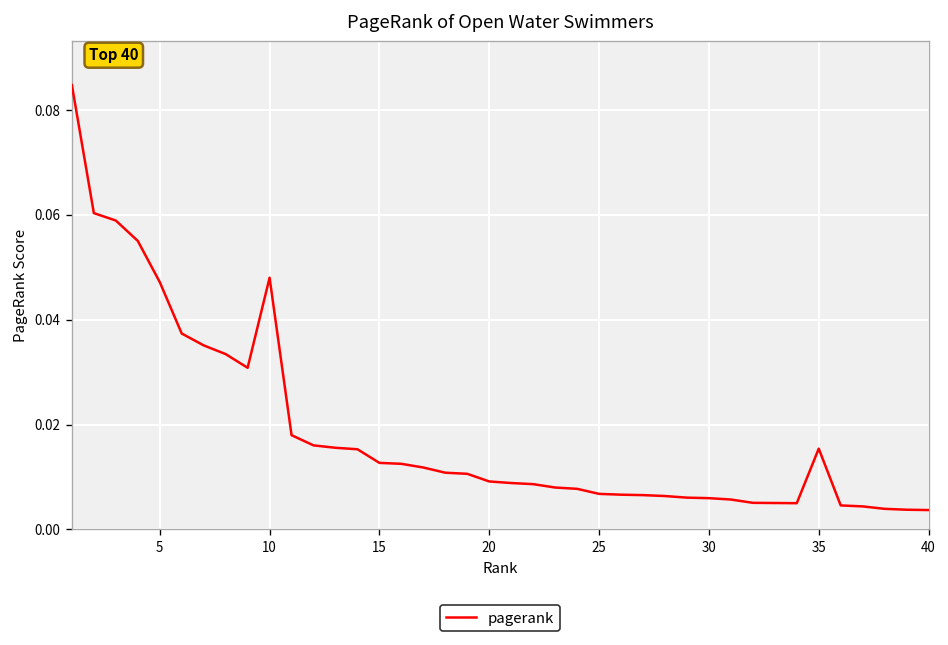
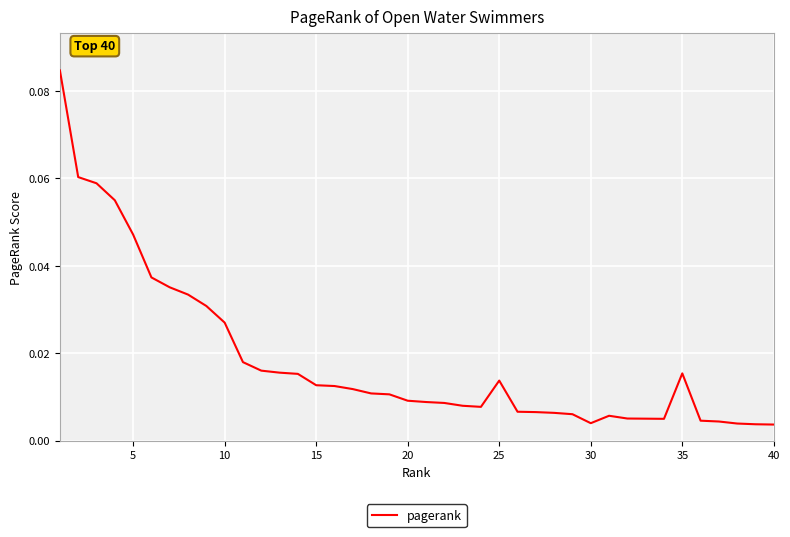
  {
    "5": 0.047,
-   "10": 0.048,
+   "10": 0.027,
    "15": 0.013,
    "20": 0.009,
-   "25": 0.007,
-   "30": 0.006,
+   "25": 0.014,
+   "30": 0.004,
    "35": 0.015,
    "40": 0.004
  }
